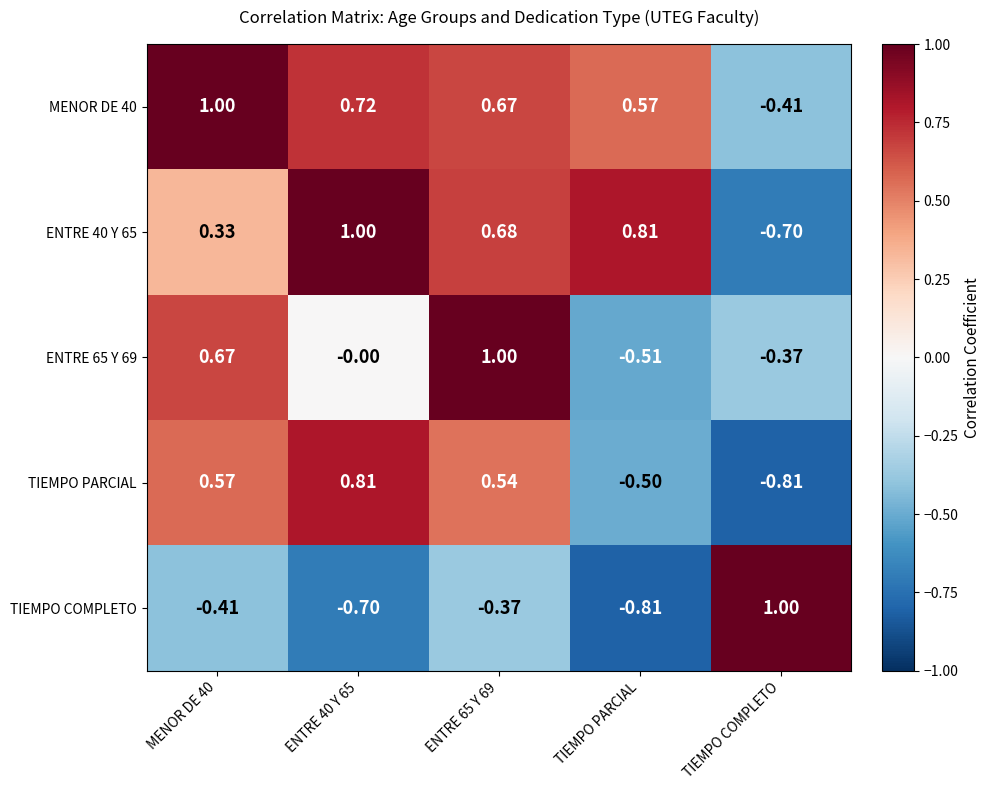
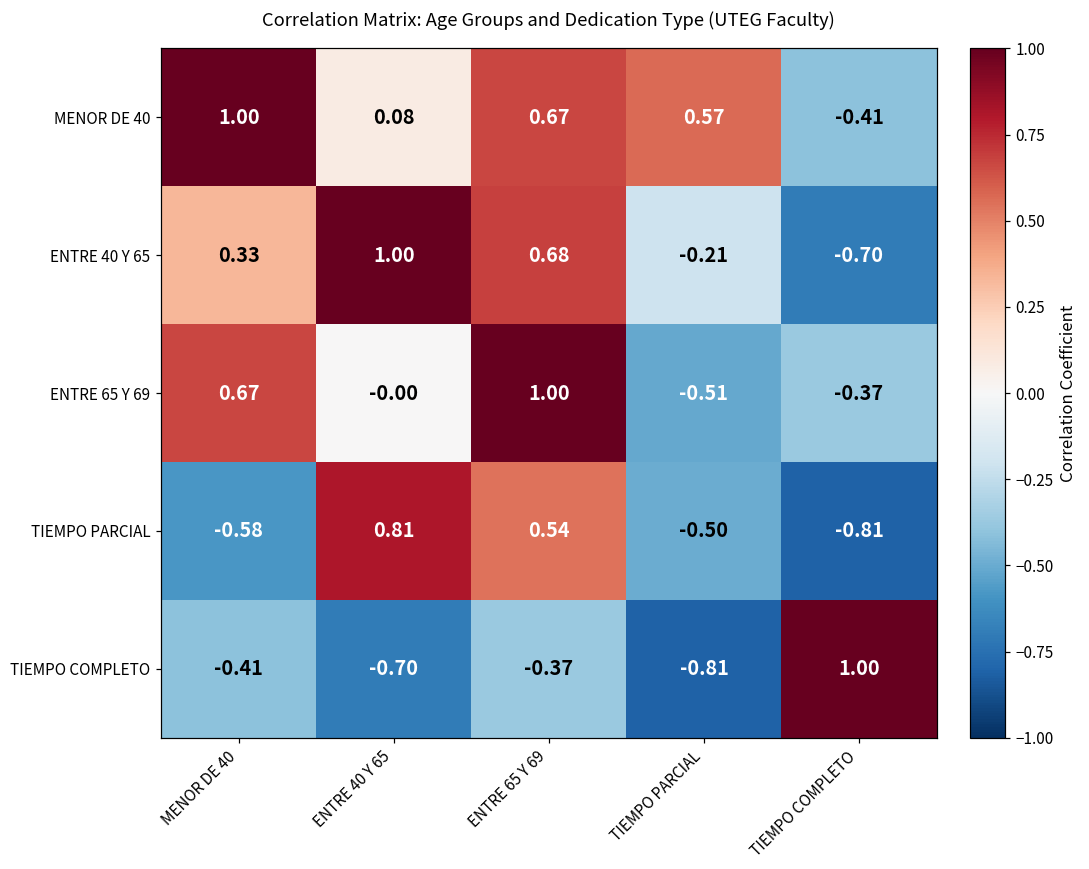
  {
    "MENOR DE 40": {
      "MENOR DE 40": 1.00,
-     "ENTRE 40 Y 65": 0.72,
+     "ENTRE 40 Y 65": 0.08,
      "ENTRE 65 Y 69": 0.67,
      "TIEMPO PARCIAL": 0.57,
      "TIEMPO COMPLETO": -0.41
    },
    "ENTRE 40 Y 65": {
      "MENOR DE 40": 0.33,
      "ENTRE 40 Y 65": 1.00,
      "ENTRE 65 Y 69": 0.68,
-     "TIEMPO PARCIAL": 0.81,
+     "TIEMPO PARCIAL": -0.21,
      "TIEMPO COMPLETO": -0.70
    },
    "ENTRE 65 Y 69": {
      "MENOR DE 40": 0.67,
      "ENTRE 40 Y 65": -0.00,
      "ENTRE 65 Y 69": 1.00,
      "TIEMPO PARCIAL": -0.51,
      "TIEMPO COMPLETO": -0.37
    },
    "TIEMPO PARCIAL": {
-     "MENOR DE 40": 0.57,
+     "MENOR DE 40": -0.58,
      "ENTRE 40 Y 65": 0.81,
      "ENTRE 65 Y 69": 0.54,
      "TIEMPO PARCIAL": -0.50,
      "TIEMPO COMPLETO": -0.81
    },
    "TIEMPO COMPLETO": {
      "MENOR DE 40": -0.41,
      "ENTRE 40 Y 65": -0.70,
      "ENTRE 65 Y 69": -0.37,
      "TIEMPO PARCIAL": -0.81,
      "TIEMPO COMPLETO": 1.00
    }
  }
